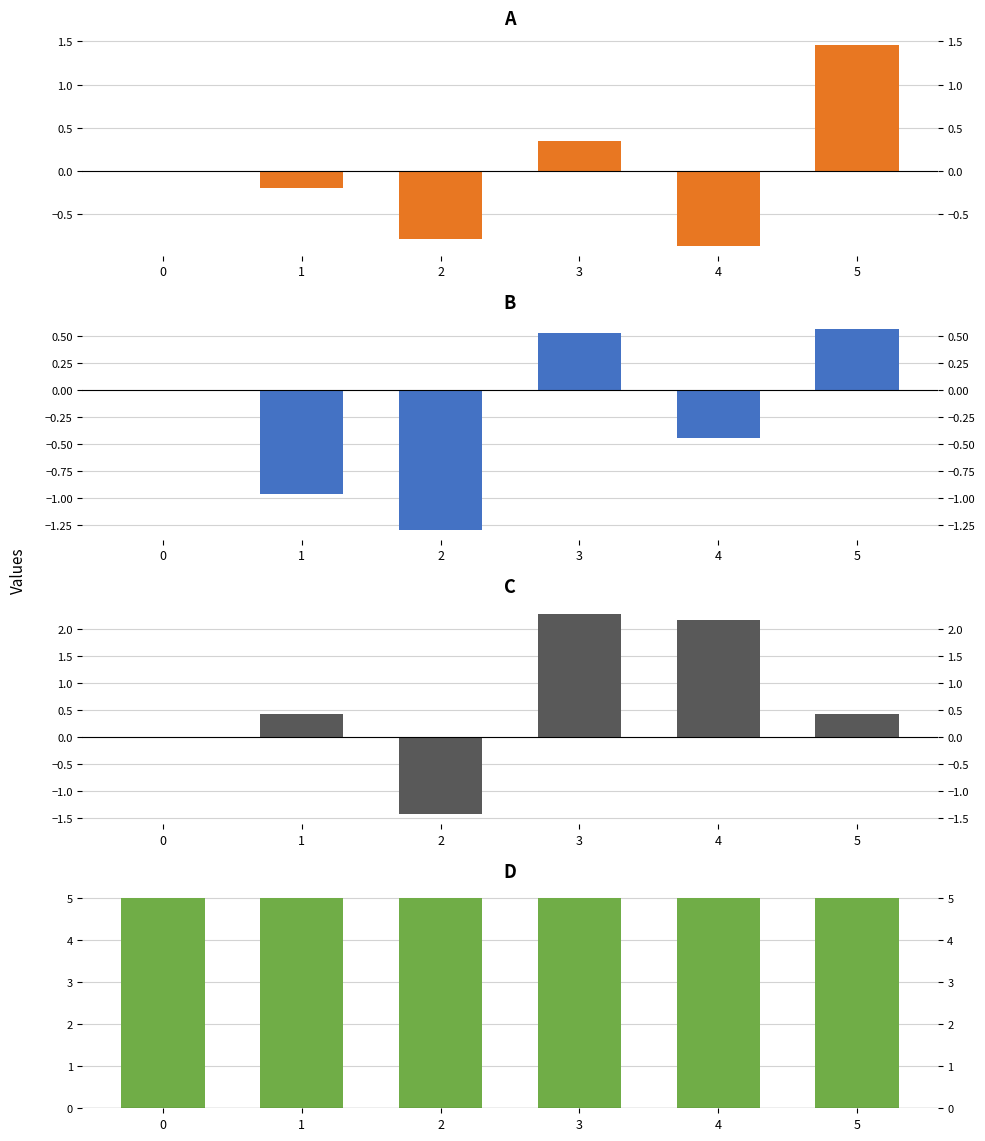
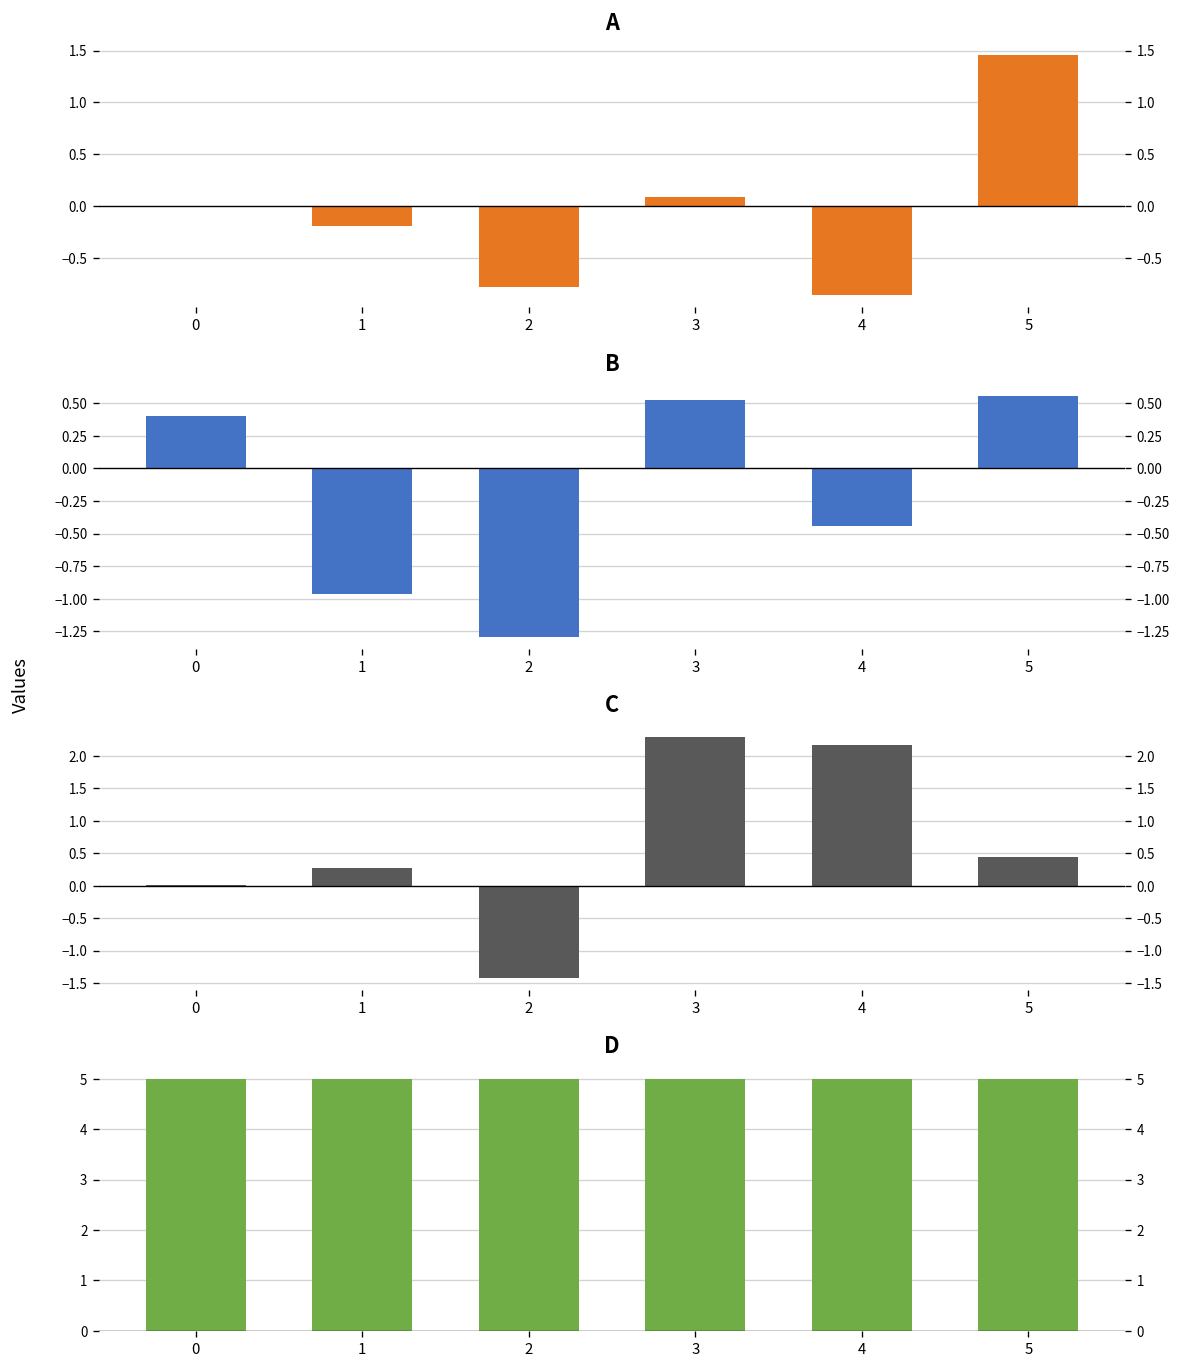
  {
    "A": {
      "0": 0.0,
      "1": -0.2,
      "2": -0.8,
-     "3": 0.4,
+     "3": 0.1,
      "4": -0.9,
      "5": 1.5
    },
    "B": {
-     "0": 0.0,
+     "0": 0.4,
      "1": -0.97,
      "2": -1.3,
      "3": 0.52,
      "4": -0.44,
      "5": 0.56
    },
    "C": {
-     "1": 0.4,
+     "1": 0.3,
      "2": -1.4,
      "3": 2.3,
      "4": 2.2,
      "5": 0.4
    },
    "D": {
      "0": 5.0,
      "1": 5.0,
      "2": 5.0,
      "3": 5.0,
      "4": 5.0,
      "5": 5.0
    }
  }
